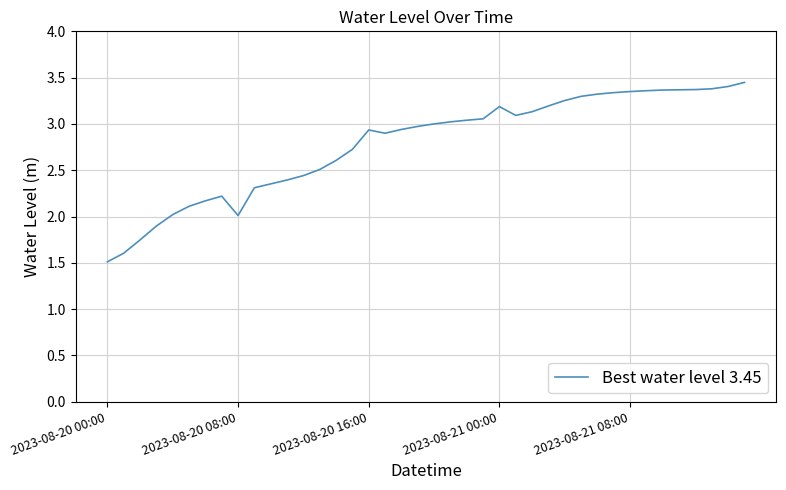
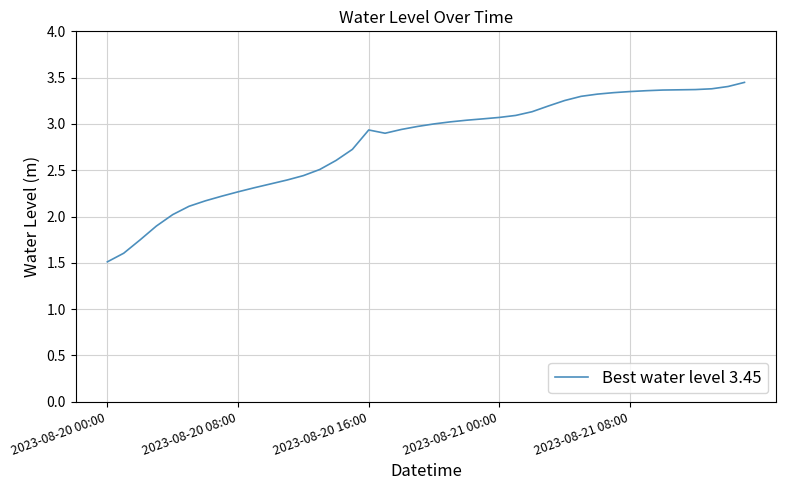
  {
    "2023-08-20 00:00": 1.5,
-   "2023-08-20 08:00": 2.0,
+   "2023-08-20 08:00": 2.3,
    "2023-08-20 16:00": 2.9,
-   "2023-08-21 00:00": 3.2,
+   "2023-08-21 00:00": 3.1,
    "2023-08-21 08:00": 3.3
  }
